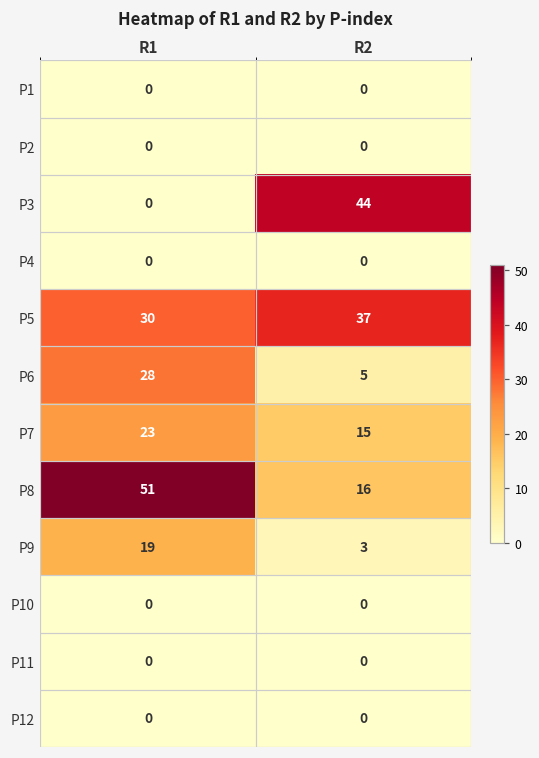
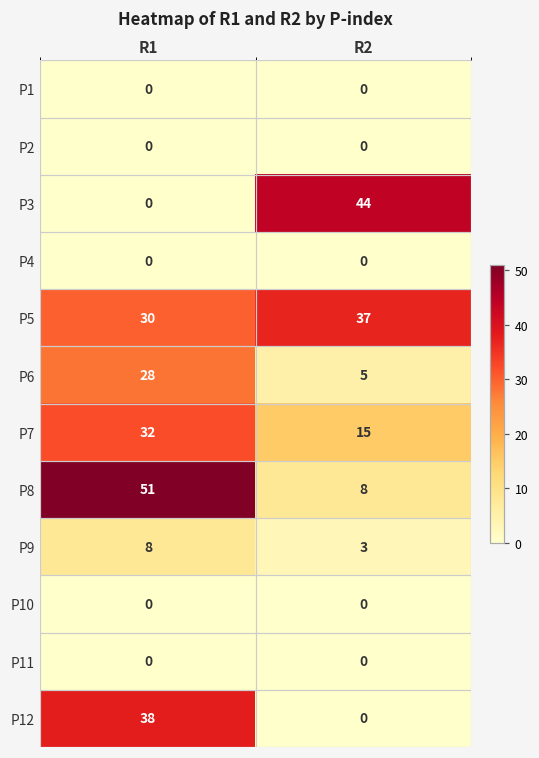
  {
    "P1": {
      "R1": 0,
      "R2": 0
    },
    "P2": {
      "R1": 0,
      "R2": 0
    },
    "P3": {
      "R1": 0,
      "R2": 44
    },
    "P4": {
      "R1": 0,
      "R2": 0
    },
    "P5": {
      "R1": 30,
      "R2": 37
    },
    "P6": {
      "R1": 28,
      "R2": 5
    },
    "P7": {
-     "R1": 23,
+     "R1": 32,
      "R2": 15
    },
    "P8": {
      "R1": 51,
-     "R2": 16
+     "R2": 8
    },
    "P9": {
-     "R1": 19,
+     "R1": 8,
      "R2": 3
    },
    "P10": {
      "R1": 0,
      "R2": 0
    },
    "P11": {
      "R1": 0,
      "R2": 0
    },
    "P12": {
-     "R1": 0,
+     "R1": 38,
      "R2": 0
    }
  }
